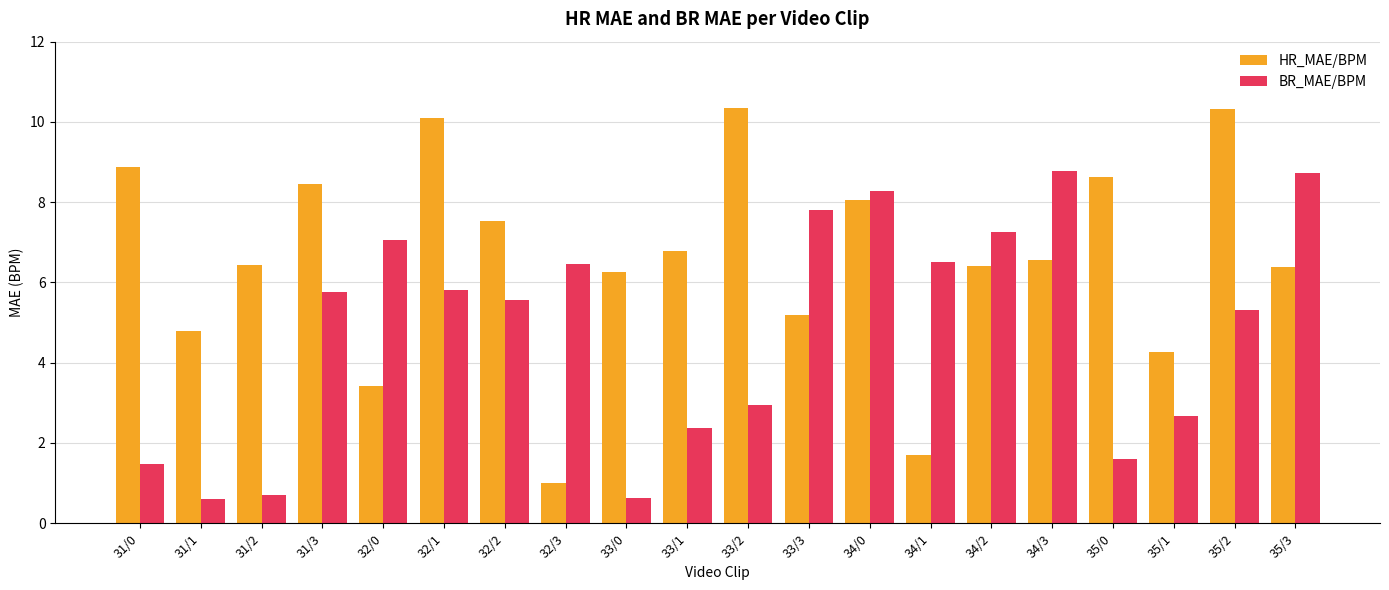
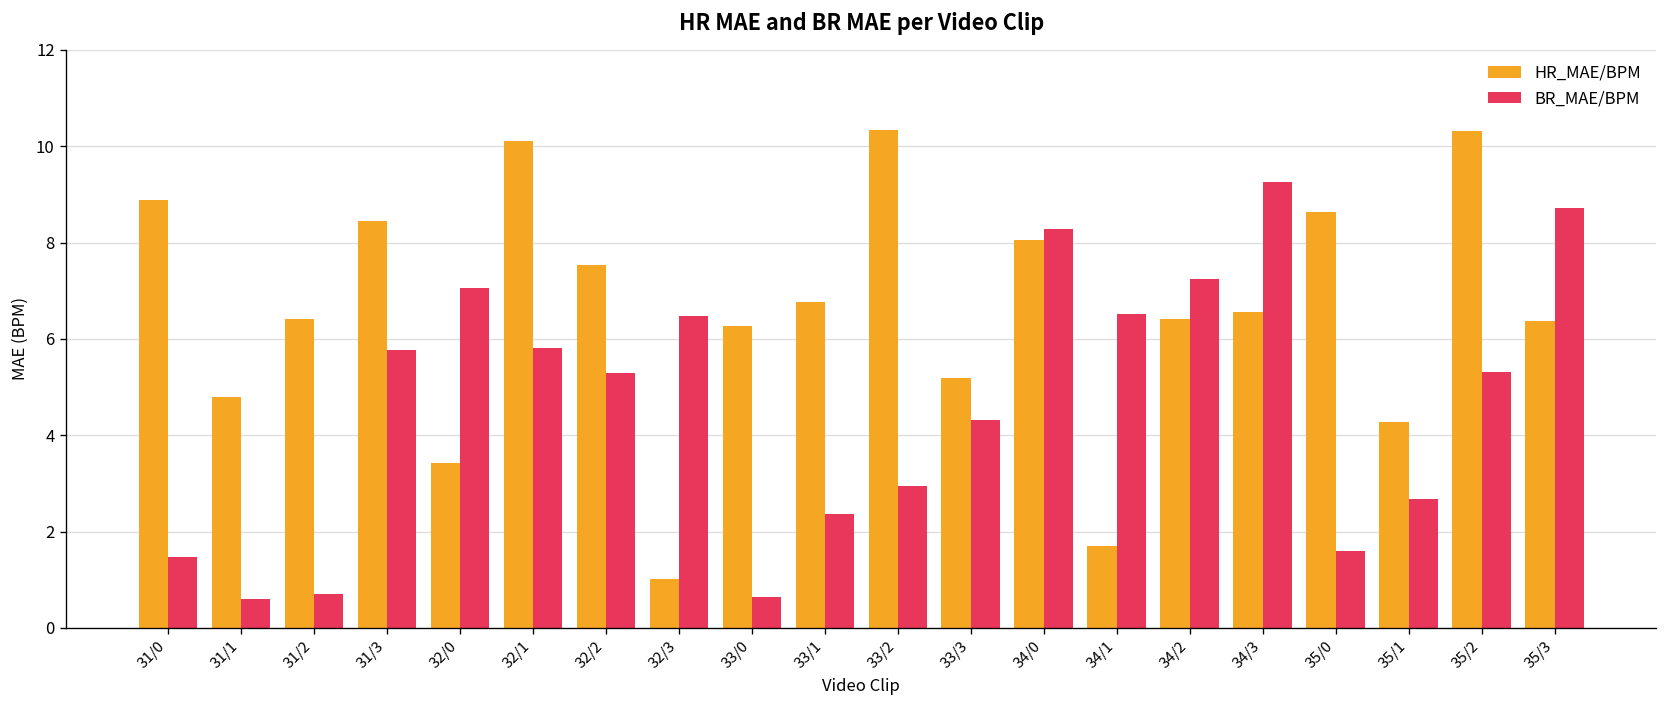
  {
    "HR_MAE/BPM": {
      "31/0": 8.9,
      "31/1": 4.8,
      "31/2": 6.4,
      "31/3": 8.4,
      "32/0": 3.4,
      "32/1": 10.1,
      "32/2": 7.5,
      "32/3": 1.0,
      "33/0": 6.3,
      "33/1": 6.8,
      "33/2": 10.3,
      "33/3": 5.2,
      "34/0": 8.0,
      "34/1": 1.7,
      "34/2": 6.4,
      "34/3": 6.6,
      "35/0": 8.6,
      "35/1": 4.3,
      "35/2": 10.3,
      "35/3": 6.4
    },
    "BR_MAE/BPM": {
      "31/0": 1.5,
      "31/1": 0.6,
      "31/2": 0.7,
      "31/3": 5.8,
      "32/0": 7.1,
      "32/1": 5.8,
-     "32/2": 5.6,
+     "32/2": 5.3,
      "32/3": 6.5,
      "33/0": 0.6,
      "33/1": 2.4,
      "33/2": 2.9,
-     "33/3": 7.8,
+     "33/3": 4.3,
      "34/0": 8.3,
      "34/1": 6.5,
      "34/2": 7.3,
-     "34/3": 8.8,
+     "34/3": 9.3,
      "35/0": 1.6,
      "35/1": 2.7,
      "35/2": 5.3,
      "35/3": 8.7
    }
  }
